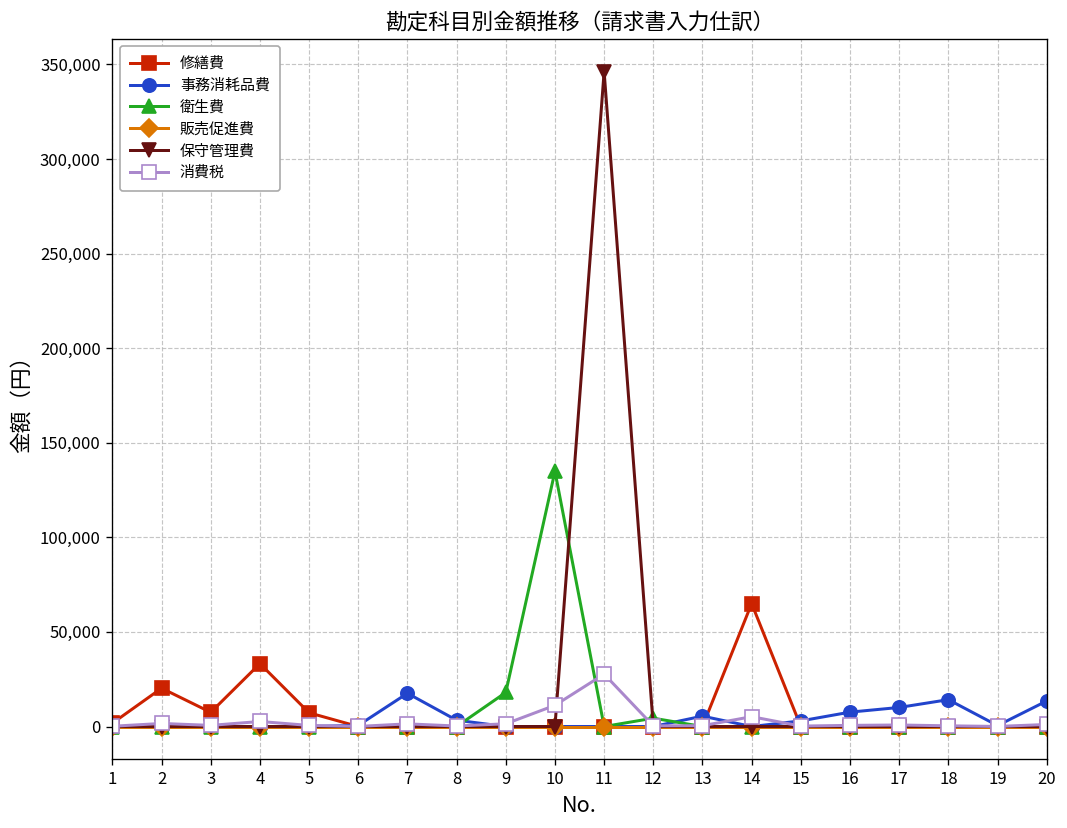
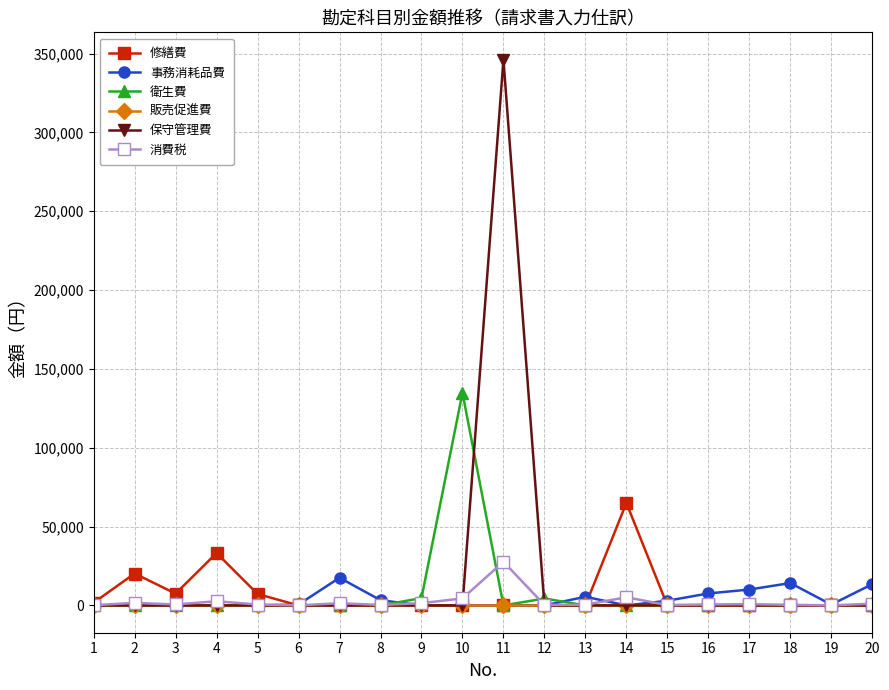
  {
    "修繕費": {
      "2": "20,000",
      "3": "8,000",
      "4": "33,000",
      "5": "7,000",
      "14": "65,000"
    },
    "事務消耗品費": {
      "7": "18,000",
      "8": "3,000",
      "13": "6,000",
      "15": "3,000",
      "16": "8,000",
      "17": "10,000",
      "18": "14,000",
      "20": "14,000"
    },
    "衛生費": {
-     "9": "18,000",
+     "9": "5,000",
      "10": "135,000",
      "12": "4,000"
    },
    "保守管理費": {
      "11": "346,000"
    },
    "消費税": {
      "4": "3,000",
-     "10": "11,000",
+     "10": "4,000",
      "11": "28,000",
      "14": "5,000"
    }
  }
